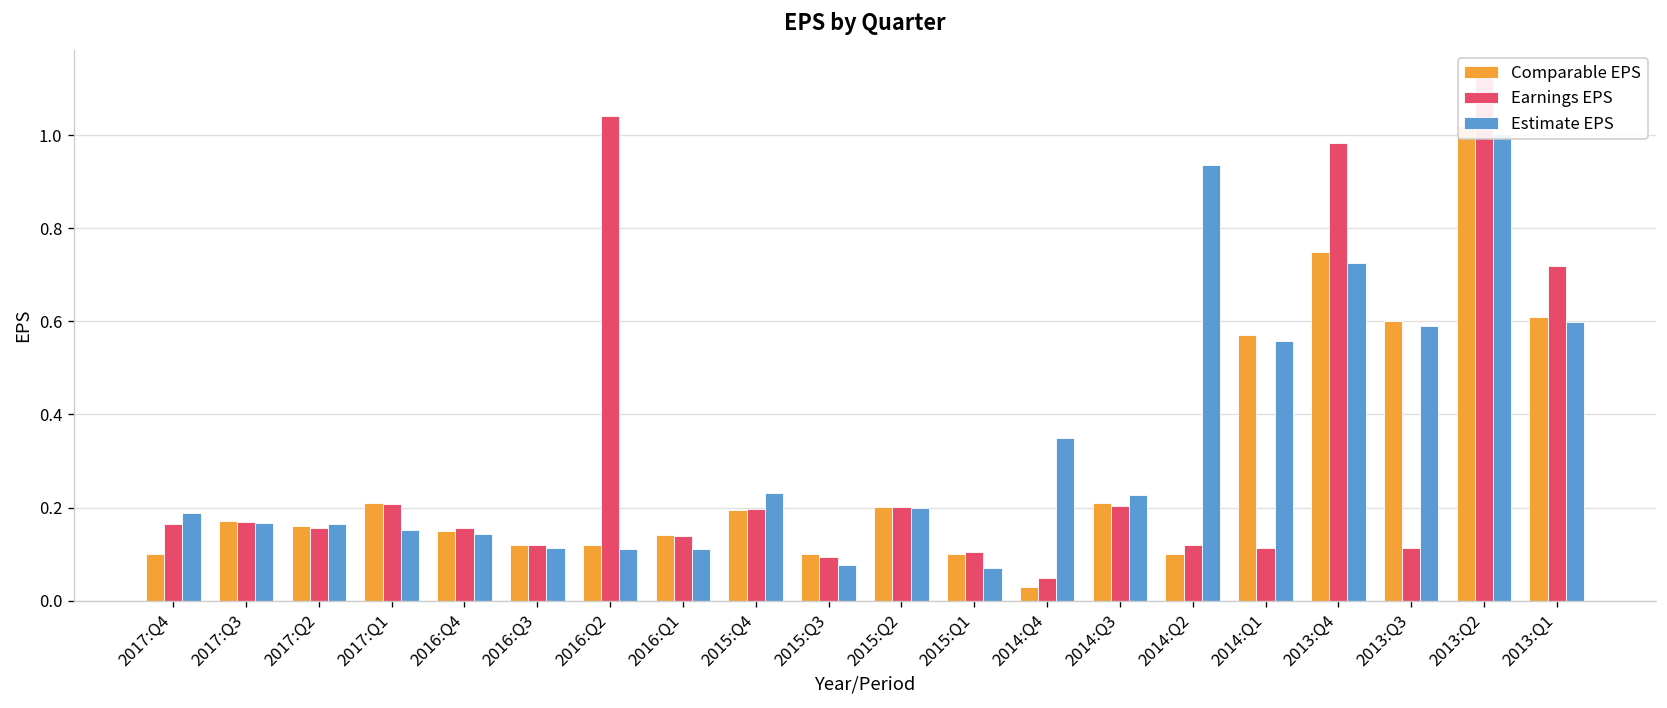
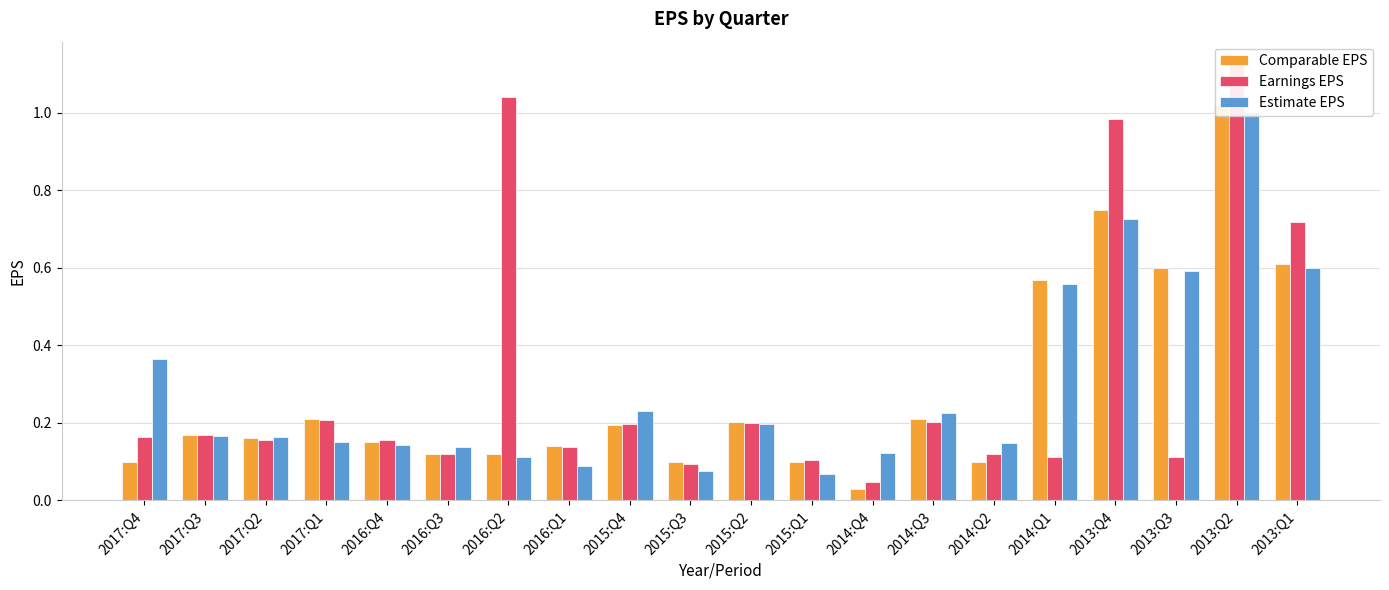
  {
    "Comparable EPS": {
      "2017:Q4": 0.10,
      "2017:Q3": 0.17,
      "2017:Q2": 0.16,
      "2017:Q1": 0.21,
      "2016:Q4": 0.15,
      "2016:Q3": 0.12,
      "2016:Q2": 0.12,
      "2016:Q1": 0.14,
      "2015:Q4": 0.19,
      "2015:Q3": 0.10,
      "2015:Q2": 0.20,
      "2015:Q1": 0.10,
      "2014:Q4": 0.03,
      "2014:Q3": 0.21,
      "2014:Q2": 0.10,
      "2014:Q1": 0.57,
      "2013:Q4": 0.75,
      "2013:Q3": 0.60,
      "2013:Q1": 0.61
    },
    "Earnings EPS": {
      "2017:Q4": 0.16,
      "2017:Q3": 0.17,
      "2017:Q2": 0.15,
      "2017:Q1": 0.21,
      "2016:Q4": 0.16,
      "2016:Q3": 0.12,
      "2016:Q2": 1.04,
      "2016:Q1": 0.14,
      "2015:Q4": 0.20,
      "2015:Q3": 0.09,
      "2015:Q2": 0.20,
      "2015:Q1": 0.10,
      "2014:Q4": 0.05,
      "2014:Q3": 0.20,
      "2014:Q2": 0.12,
      "2014:Q1": 0.11,
      "2013:Q4": 0.98,
      "2013:Q3": 0.11,
      "2013:Q1": 0.72
    },
    "Estimate EPS": {
-     "2017:Q4": 0.19,
+     "2017:Q4": 0.37,
      "2017:Q3": 0.17,
      "2017:Q2": 0.16,
      "2017:Q1": 0.15,
      "2016:Q4": 0.14,
-     "2016:Q3": 0.11,
+     "2016:Q3": 0.14,
      "2016:Q2": 0.11,
-     "2016:Q1": 0.11,
+     "2016:Q1": 0.09,
      "2015:Q4": 0.23,
      "2015:Q3": 0.08,
      "2015:Q2": 0.20,
      "2015:Q1": 0.07,
-     "2014:Q4": 0.35,
+     "2014:Q4": 0.12,
      "2014:Q3": 0.23,
-     "2014:Q2": 0.94,
+     "2014:Q2": 0.15,
      "2014:Q1": 0.56,
      "2013:Q4": 0.73,
      "2013:Q3": 0.59,
      "2013:Q1": 0.60
    }
  }
